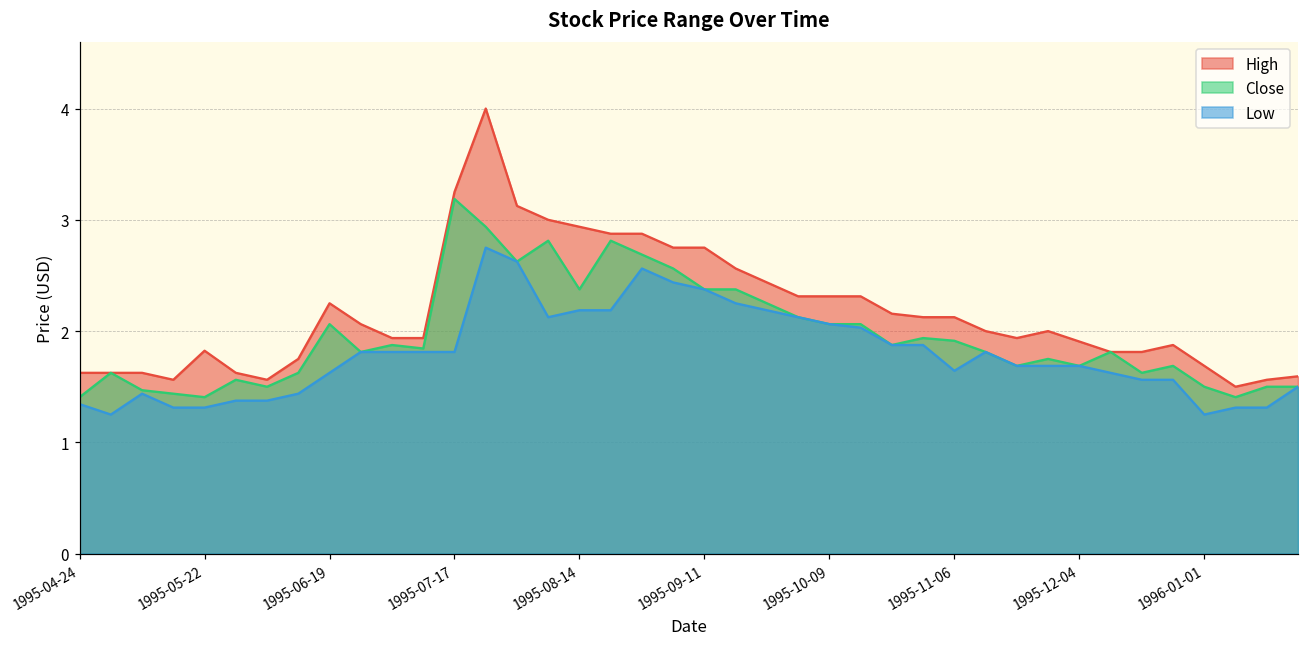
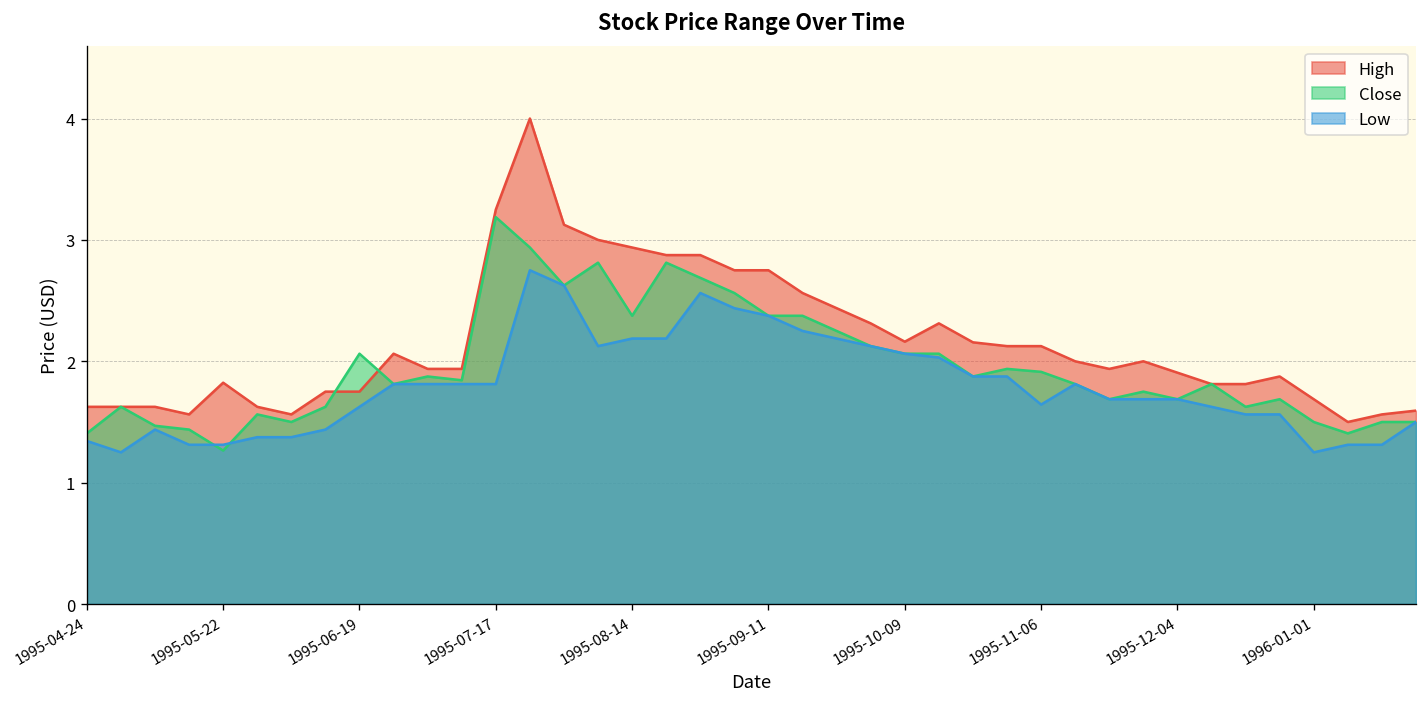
  {
    "High": {
      "1995-04-24": 1.63,
      "1995-05-22": 1.82,
-     "1995-06-19": 2.25,
+     "1995-06-19": 1.75,
      "1995-07-17": 3.25,
      "1995-08-14": 2.94,
      "1995-09-11": 2.75,
-     "1995-10-09": 2.31,
+     "1995-10-09": 2.16,
      "1995-11-06": 2.13,
      "1995-12-04": 1.91,
      "1996-01-01": 1.69
    },
    "Close": {
      "1995-04-24": 1.41,
-     "1995-05-22": 1.41,
+     "1995-05-22": 1.26,
      "1995-06-19": 2.06,
      "1995-07-17": 3.19,
      "1995-08-14": 2.38,
      "1995-11-06": 1.91,
      "1996-01-01": 1.50
    },
    "Low": {
      "1995-04-24": 1.34,
      "1995-05-22": 1.31,
      "1995-06-19": 1.63,
      "1995-07-17": 1.81,
      "1995-08-14": 2.19,
      "1995-11-06": 1.64,
      "1996-01-01": 1.25
    }
  }
